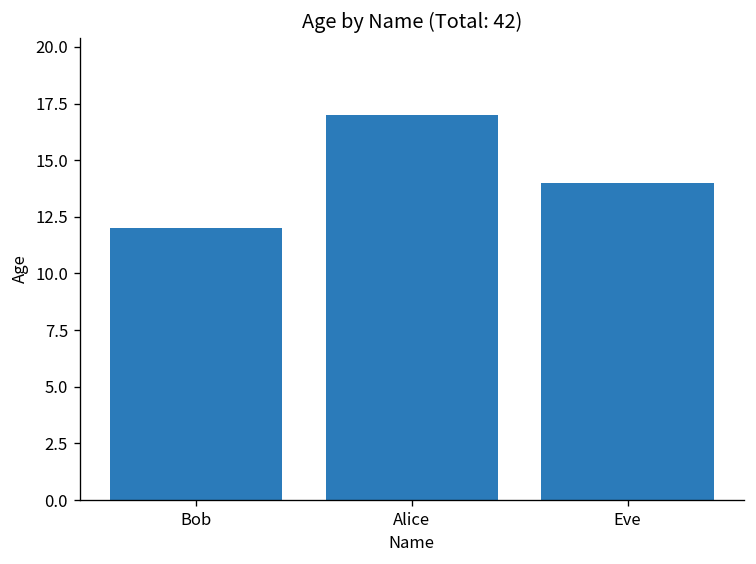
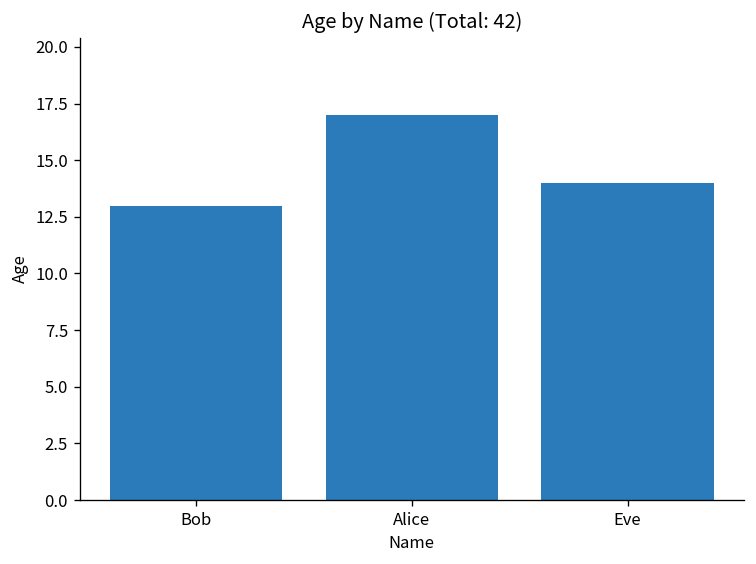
  {
-   "Bob": 12,
+   "Bob": 13,
    "Alice": 17,
    "Eve": 14
  }
